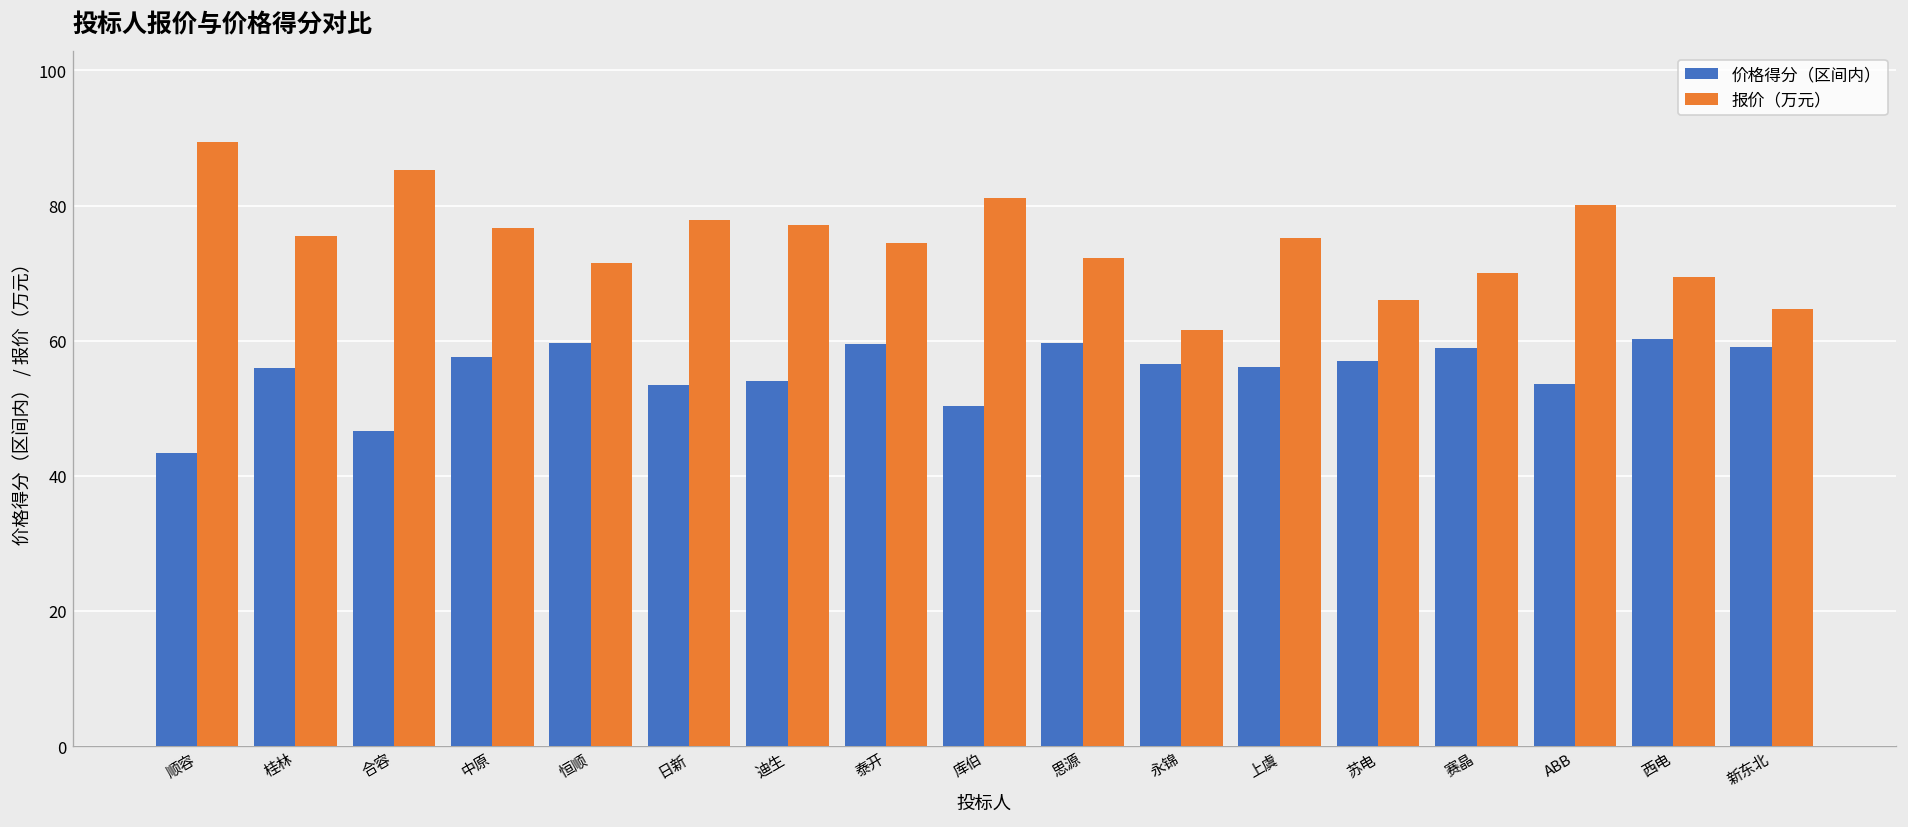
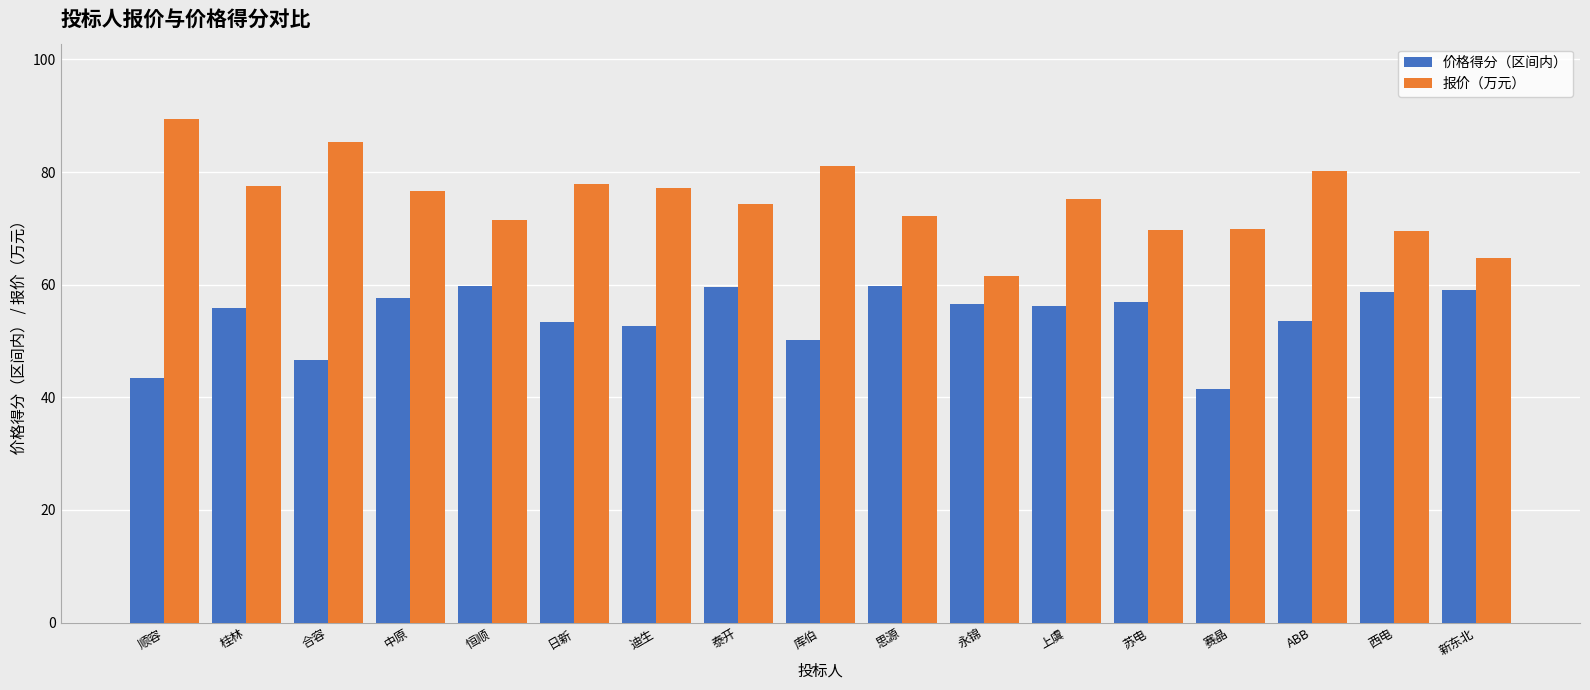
  {
    "价格得分（区间内）": {
      "顺容": 43,
      "桂林": 56,
      "合容": 47,
      "中原": 58,
      "恒顺": 60,
      "日新": 53,
-     "迪生": 54,
+     "迪生": 53,
      "泰开": 60,
      "库伯": 50,
      "思源": 60,
      "永锦": 57,
      "上虞": 56,
      "苏电": 57,
-     "赛晶": 59,
+     "赛晶": 42,
      "ABB": 54,
-     "西电": 60,
+     "西电": 59,
      "新东北": 59
    },
    "报价（万元）": {
      "顺容": 89,
-     "桂林": 75,
+     "桂林": 78,
      "合容": 85,
      "中原": 77,
      "恒顺": 71,
      "日新": 78,
      "迪生": 77,
      "泰开": 74,
      "库伯": 81,
      "思源": 72,
      "永锦": 62,
      "上虞": 75,
-     "苏电": 66,
+     "苏电": 70,
      "赛晶": 70,
      "ABB": 80,
      "西电": 69,
      "新东北": 65
    }
  }
